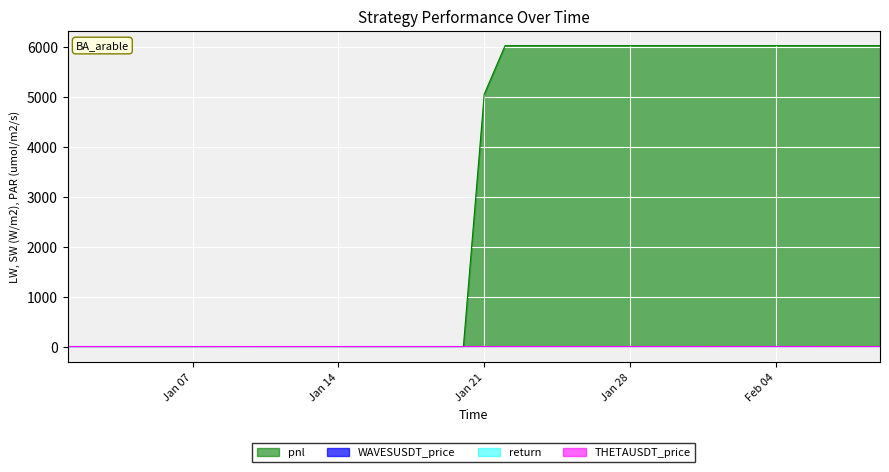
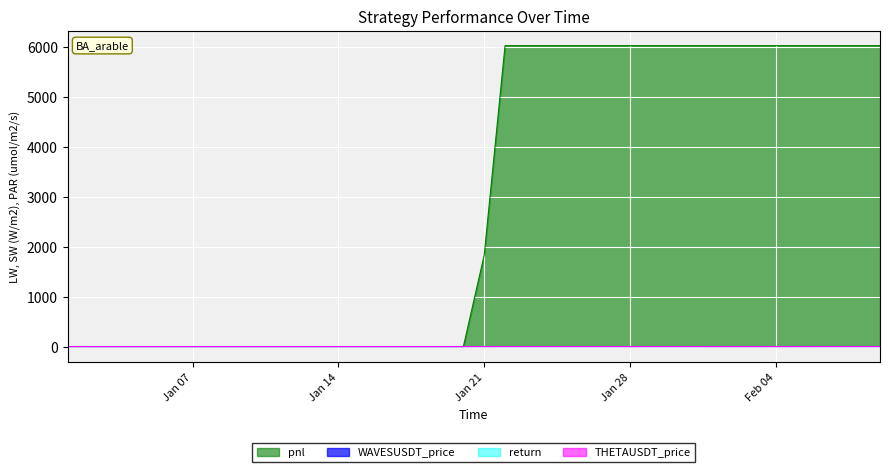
  {
    "pnl": {
-     "Jan 21": 5100,
+     "Jan 21": 1800,
      "Jan 28": 6000,
      "Feb 04": 6000
    },
    "THETAUSDT_price": {
      "Jan 21": 0,
      "Jan 28": 0,
      "Feb 04": 0
    }
  }
